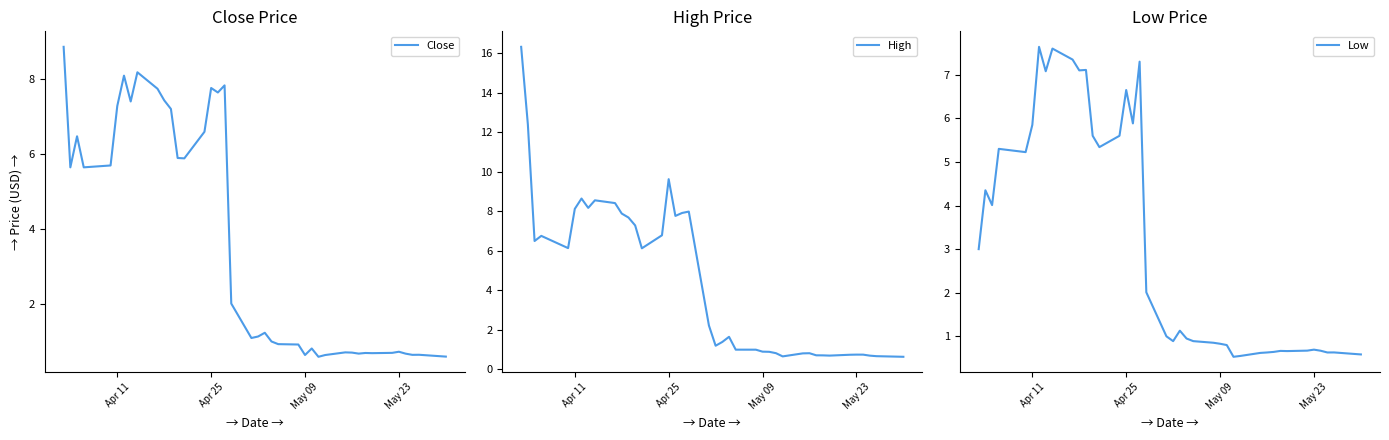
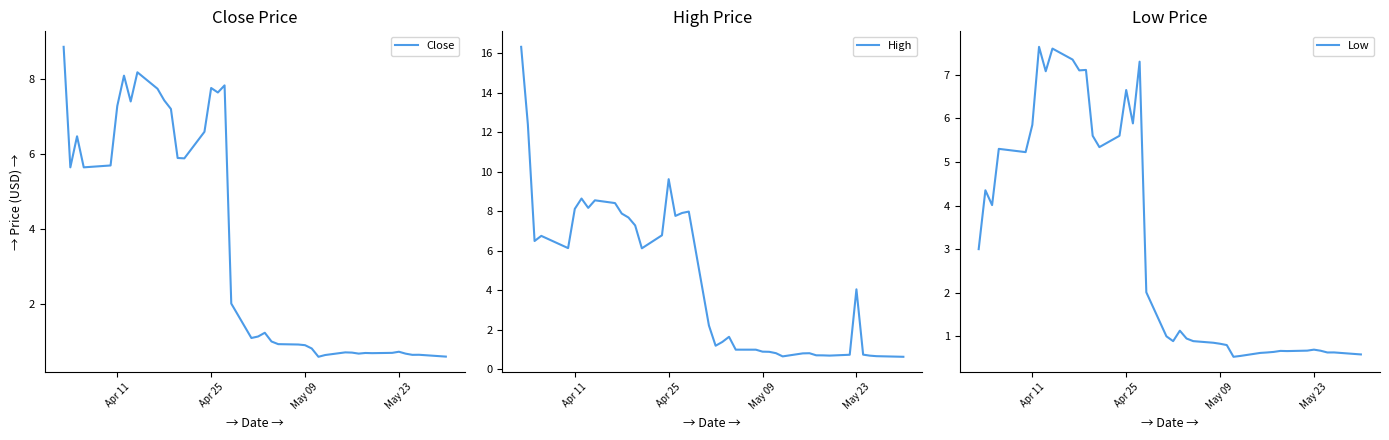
  {
    "Close Price": {
      "Apr 11": 7.3,
      "Apr 25": 7.8,
-     "May 09": 0.6,
+     "May 09": 0.9,
      "May 23": 0.7
    },
    "High Price": {
      "Apr 11": 8.1,
      "Apr 25": 9.6,
      "May 09": 0.9,
-     "May 23": 0.7
+     "May 23": 4.1
    },
    "Low Price": {
      "Apr 11": 5.8,
      "Apr 25": 6.7,
      "May 09": 0.8,
      "May 23": 0.7
    }
  }
